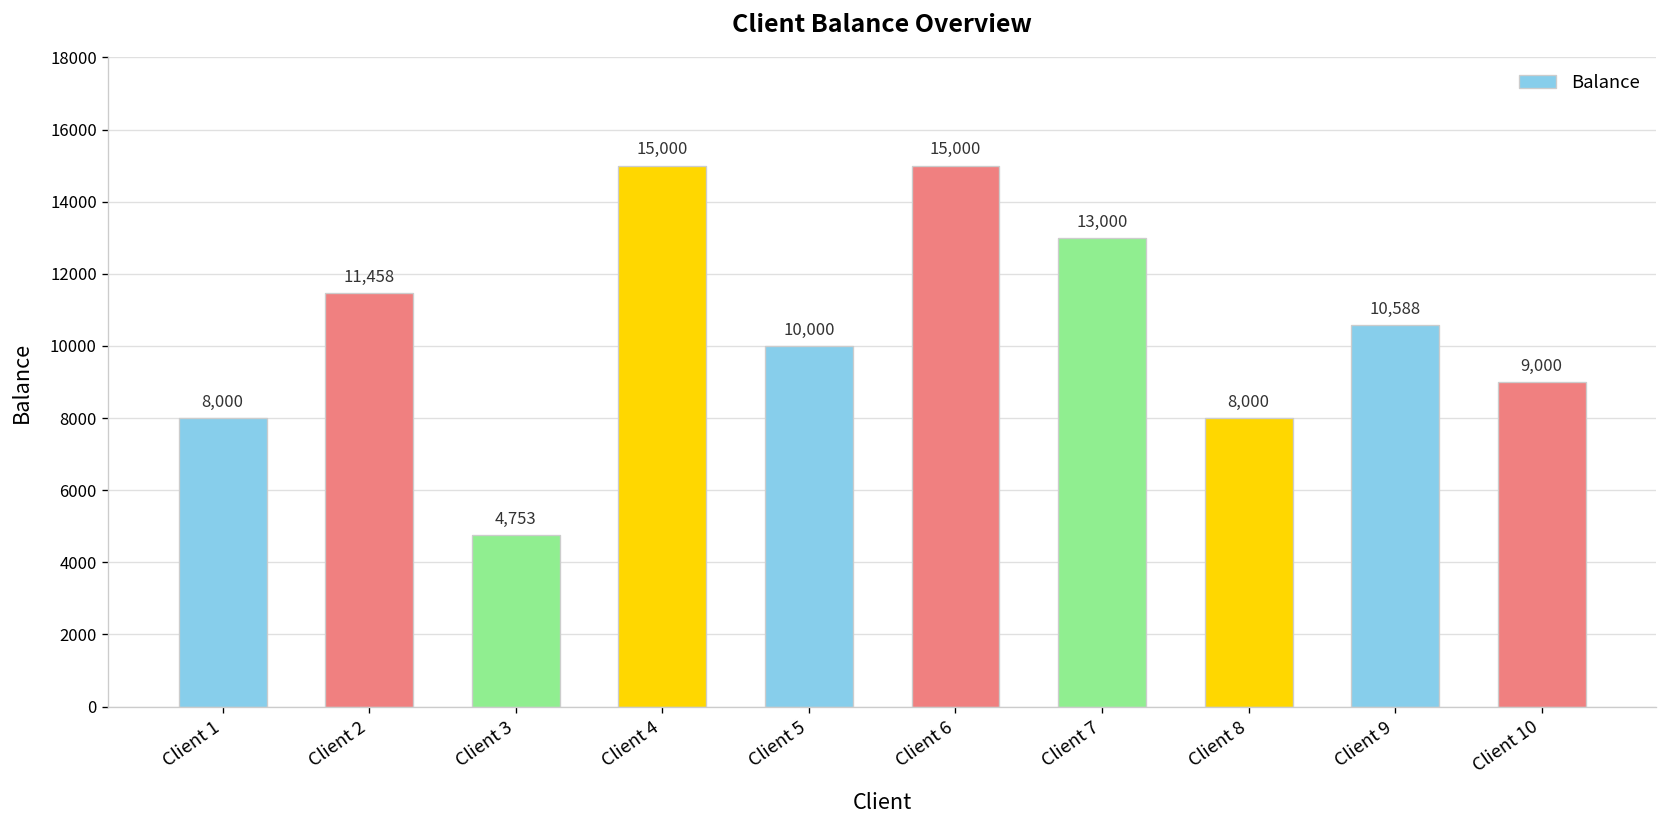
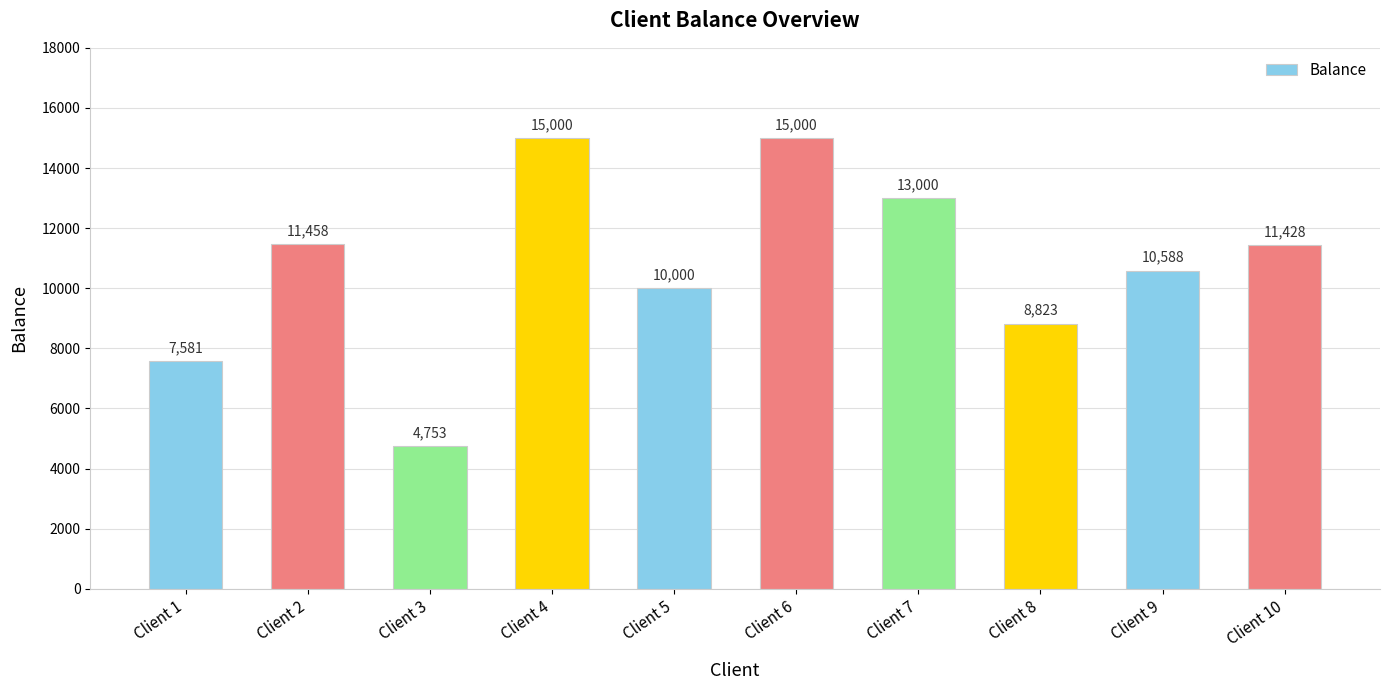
  {
-   "Client 1": "8,000",
+   "Client 1": "7,581",
    "Client 2": "11,458",
    "Client 3": "4,753",
    "Client 4": "15,000",
    "Client 5": "10,000",
    "Client 6": "15,000",
    "Client 7": "13,000",
-   "Client 8": "8,000",
+   "Client 8": "8,823",
    "Client 9": "10,588",
-   "Client 10": "9,000"
+   "Client 10": "11,428"
  }
